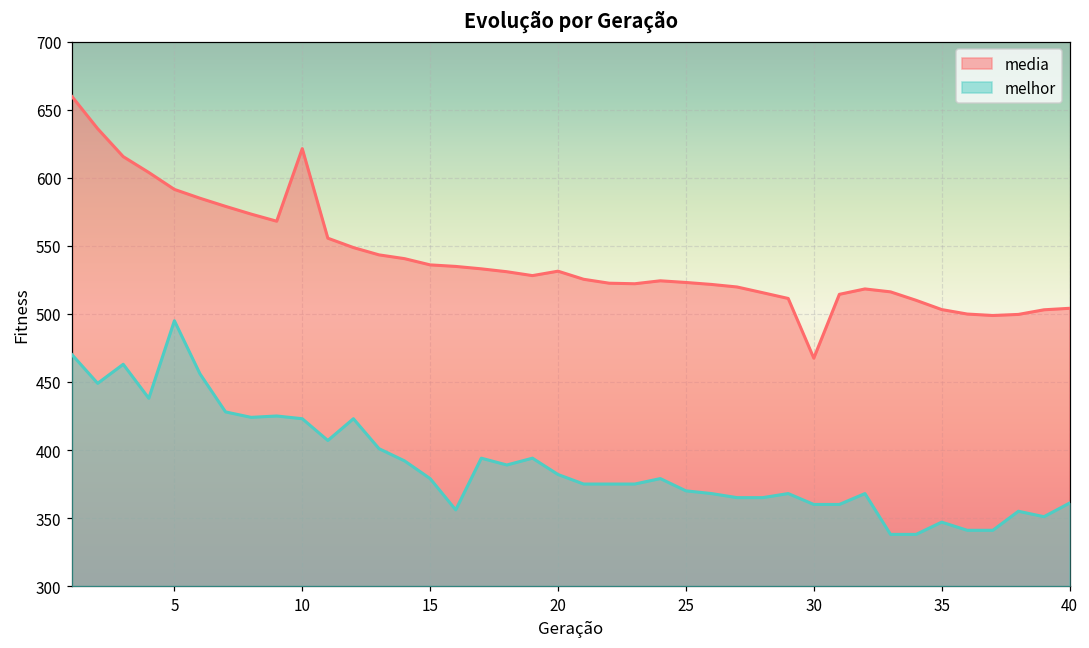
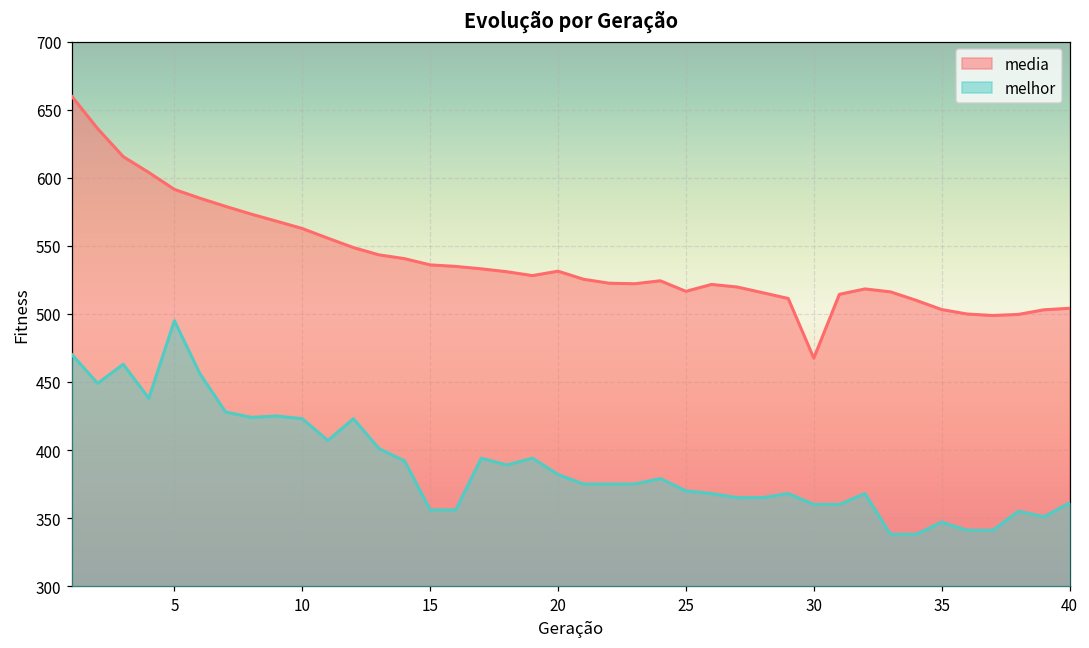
  {
    "media": {
      "5": 592,
-     "10": 621,
+     "10": 563,
      "15": 536,
      "20": 531,
-     "25": 523,
+     "25": 517,
      "30": 468,
      "35": 503,
      "40": 504
    },
    "melhor": {
      "5": 495,
      "10": 423,
-     "15": 379,
+     "15": 356,
      "20": 382,
      "25": 370,
      "30": 360,
      "35": 347,
      "40": 361
    }
  }
